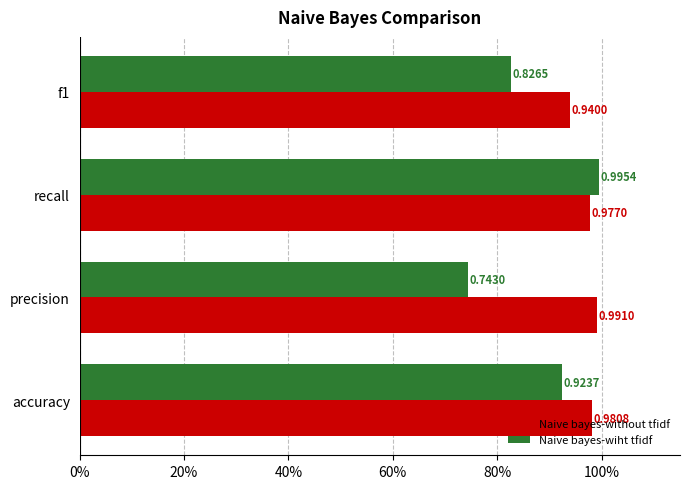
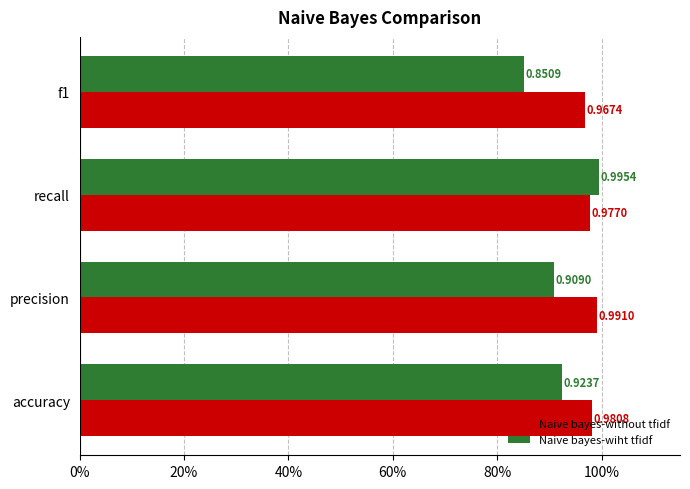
  {
    "Naive bayes-without tfidf": {
-     "f1": 0.9400,
+     "f1": 0.9674,
      "recall": 0.9770,
      "precision": 0.9910,
      "accuracy": 0.9808
    },
    "Naive bayes-wiht tfidf": {
-     "f1": 0.8265,
+     "f1": 0.8509,
      "recall": 0.9954,
-     "precision": 0.7430,
+     "precision": 0.9090,
      "accuracy": 0.9237
    }
  }
